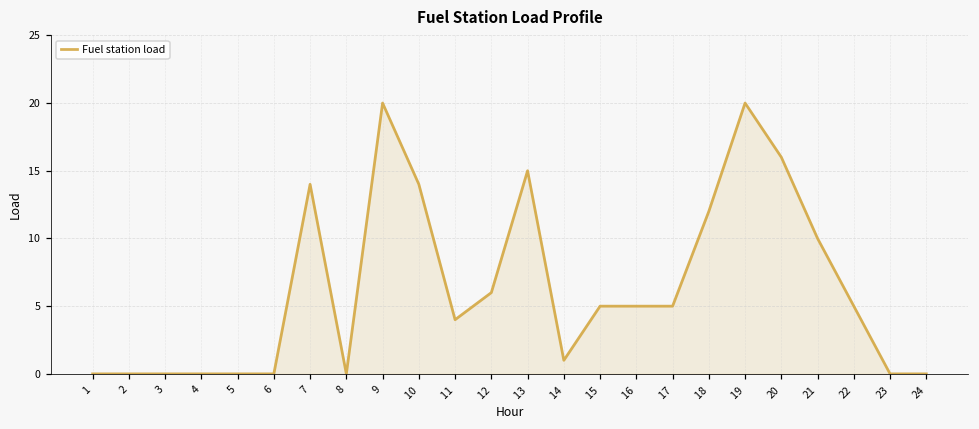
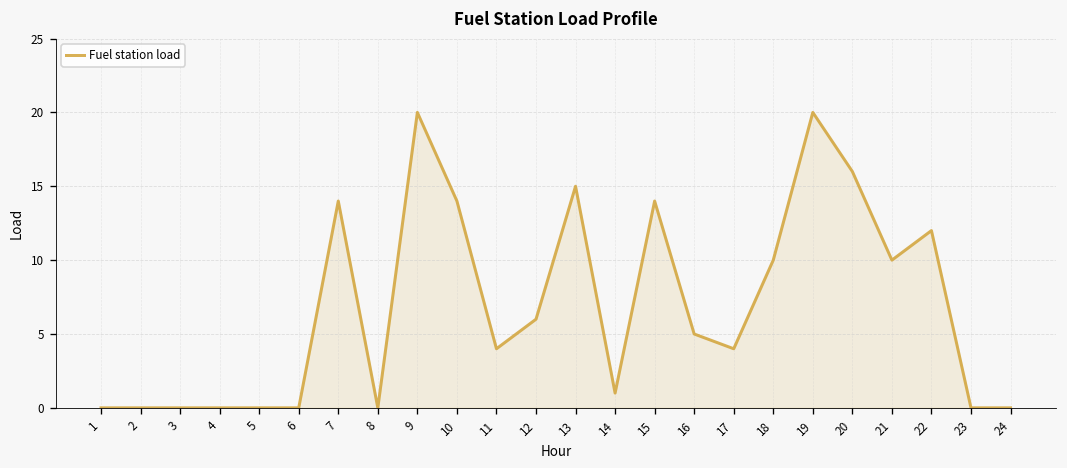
  {
    "1": 0,
    "2": 0,
    "3": 0,
    "4": 0,
    "5": 0,
    "6": 0,
    "7": 14,
    "8": 0,
    "9": 20,
    "10": 14,
    "11": 4,
    "12": 6,
    "13": 15,
    "14": 1,
-   "15": 5,
+   "15": 14,
    "16": 5,
-   "17": 5,
-   "18": 12,
+   "17": 4,
+   "18": 10,
    "19": 20,
    "20": 16,
    "21": 10,
-   "22": 5,
+   "22": 12,
    "23": 0,
    "24": 0
  }
